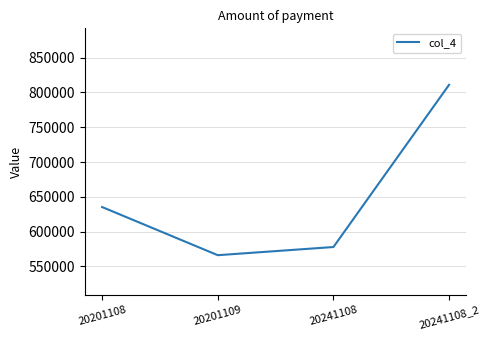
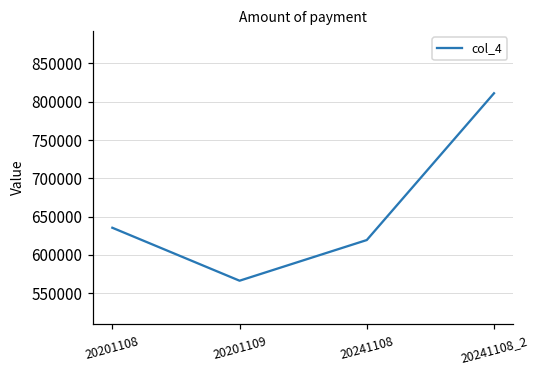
  {
    "20201108": 640000,
    "20201109": 570000,
-   "20241108": 580000,
+   "20241108": 620000,
    "20241108_2": 810000
  }
